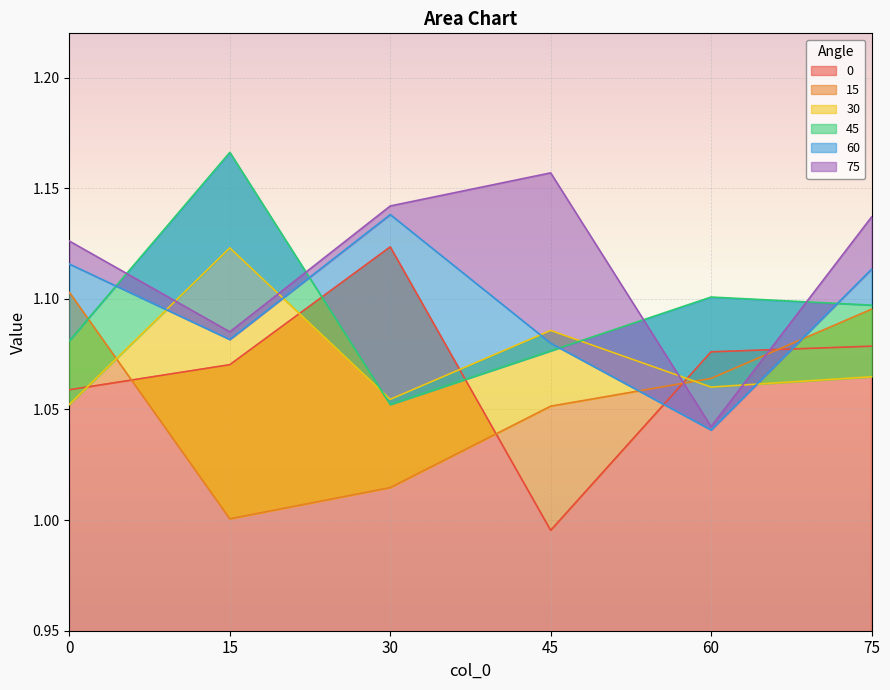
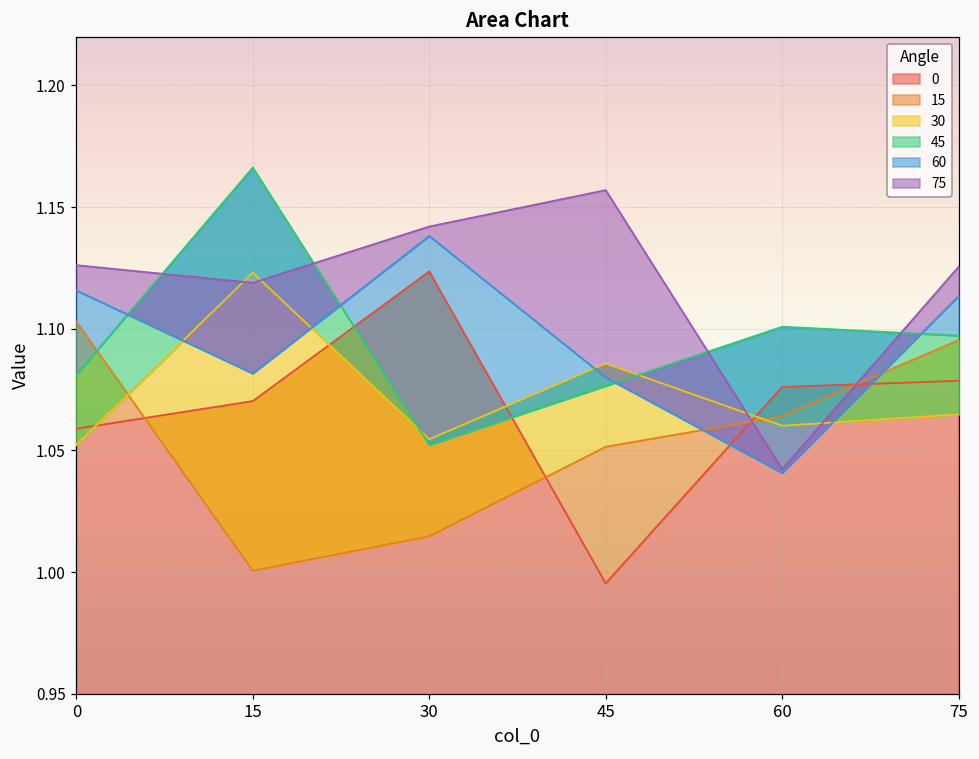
  {
    "75": {
      "0": 1.126,
-     "15": 1.085,
+     "15": 1.119,
      "30": 1.142,
      "45": 1.157,
      "60": 1.042,
-     "75": 1.137
+     "75": 1.125
    }
  }
